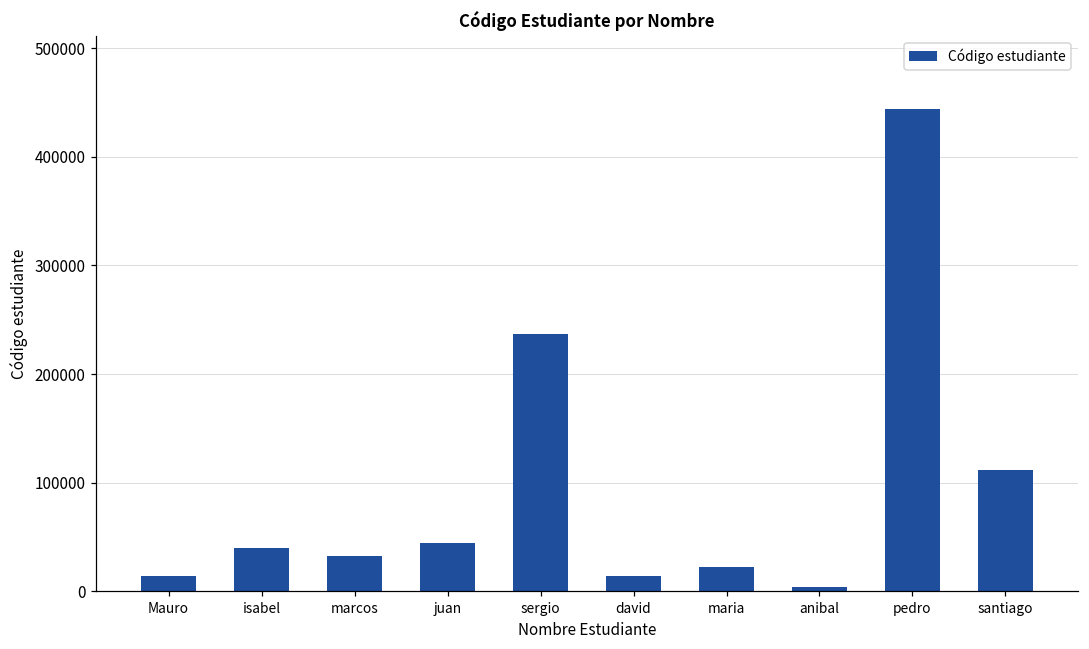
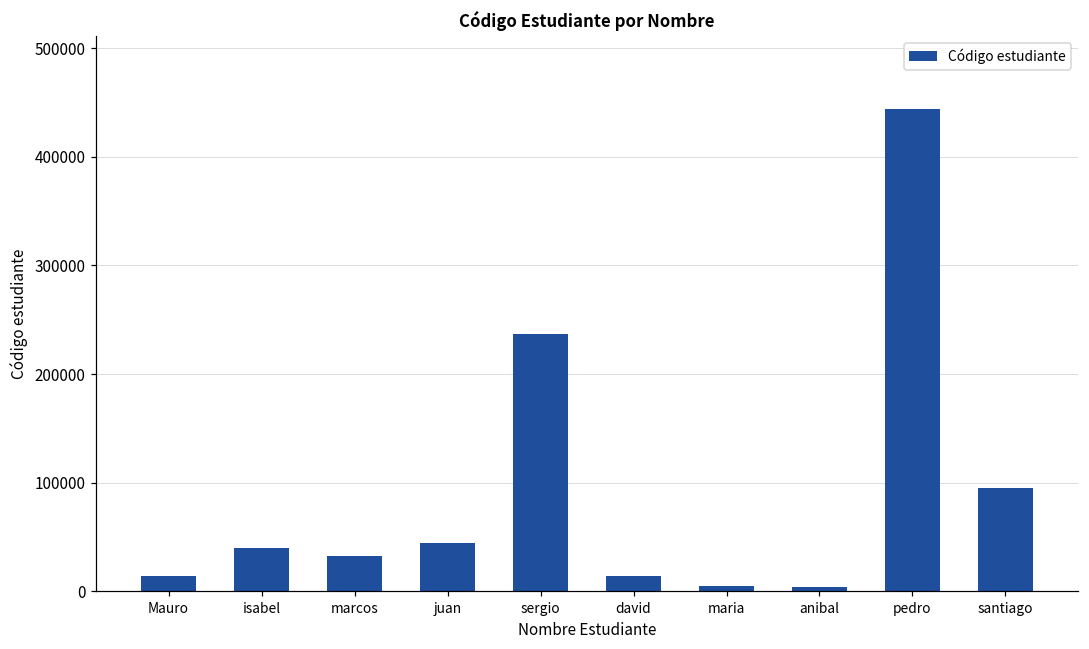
  {
    "Mauro": 10000,
    "isabel": 40000,
    "marcos": 30000,
    "juan": 40000,
    "sergio": 240000,
    "david": 10000,
-   "maria": 20000,
+   "maria": 10000,
    "anibal": 0,
    "pedro": 440000,
-   "santiago": 110000
+   "santiago": 90000
  }
